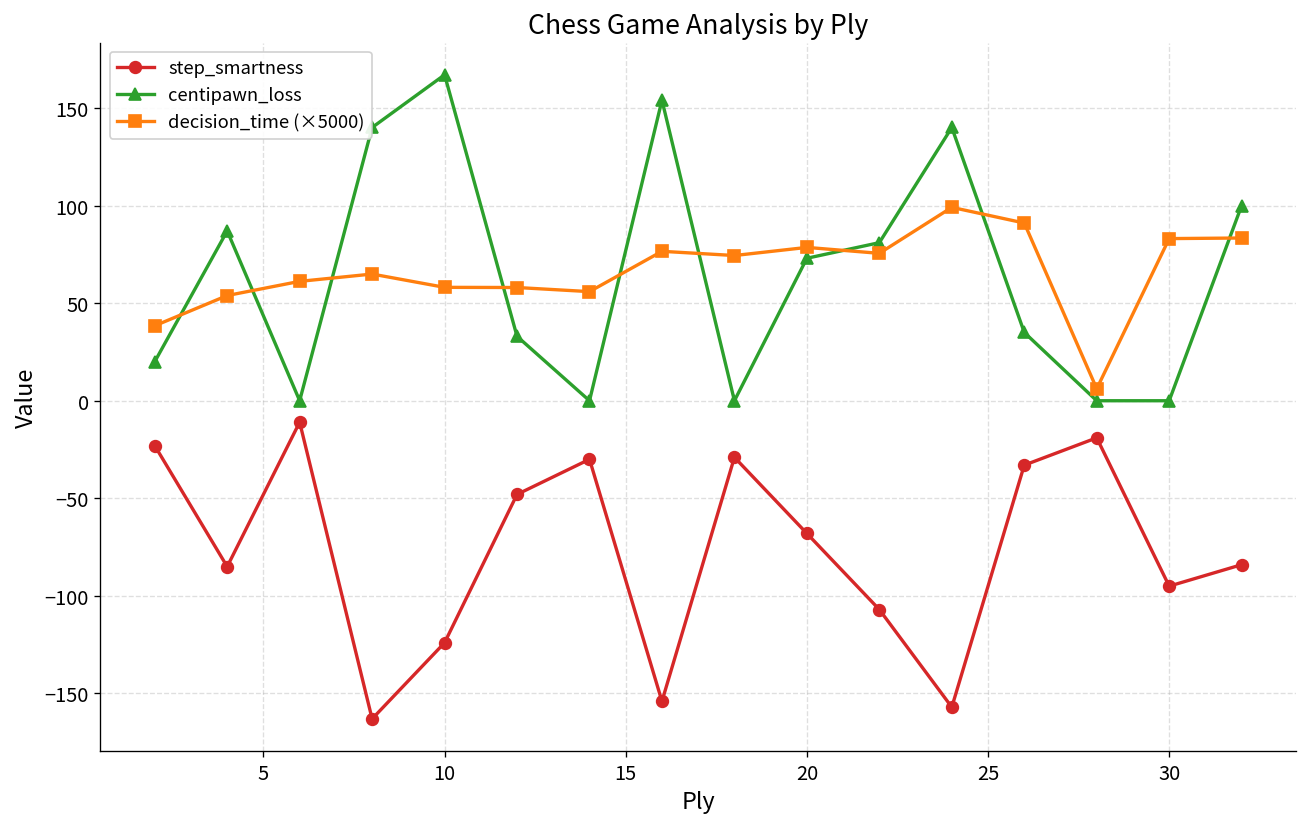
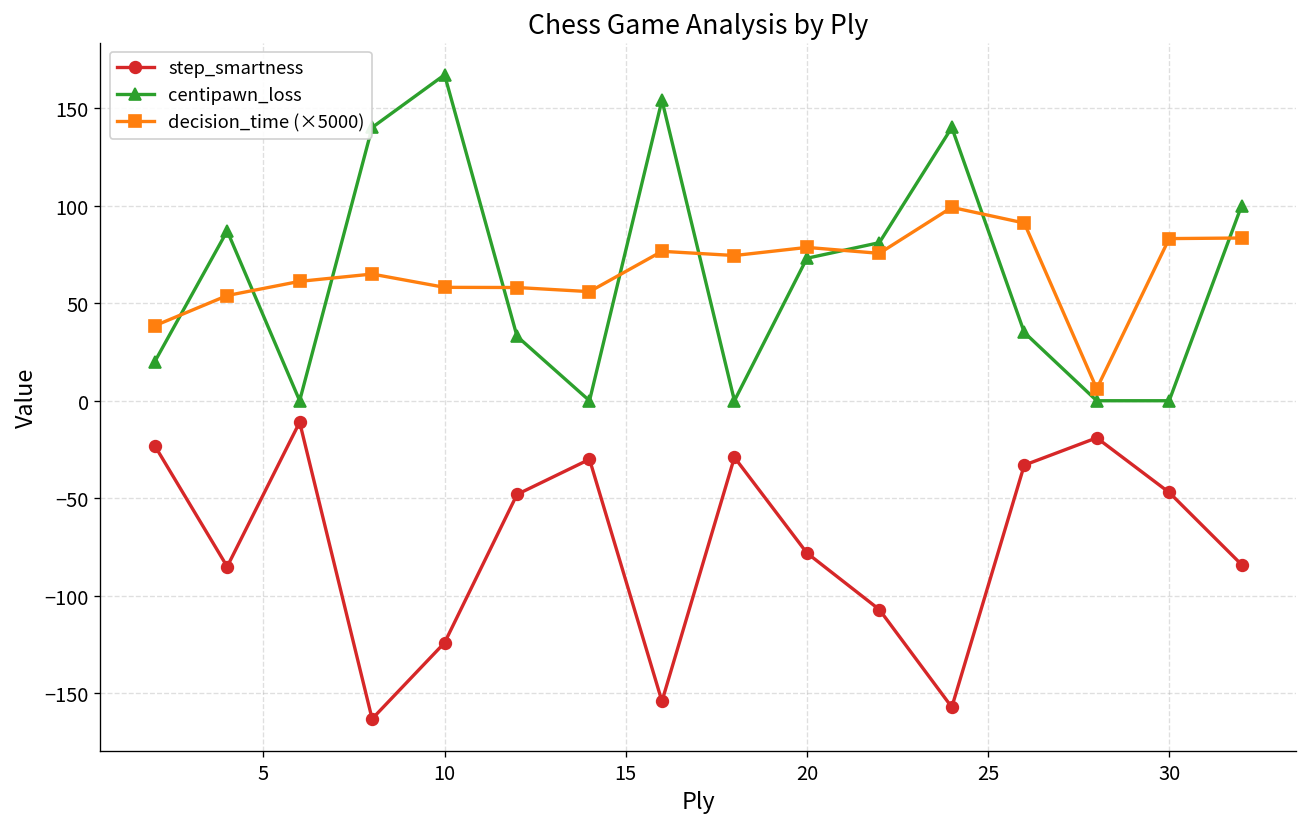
  {
    "step_smartness": {
      "10": -124,
-     "20": -68,
-     "30": -95
+     "20": -78,
+     "30": -47
    },
    "centipawn_loss": {
      "10": 167,
      "20": 73,
      "30": 0
    },
    "decision_time (×5000)": {
      "10": 58,
      "20": 79,
      "30": 83
    }
  }
